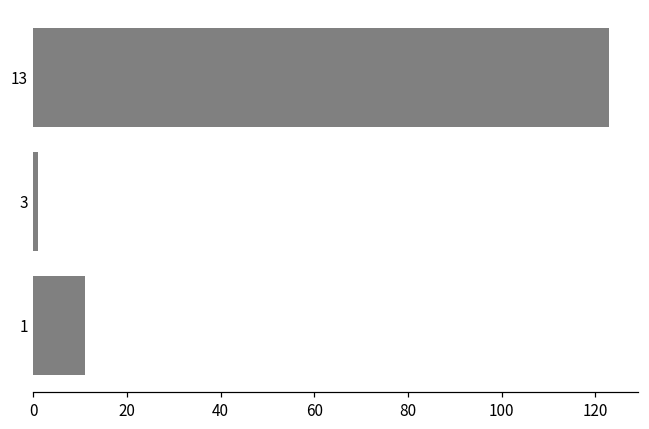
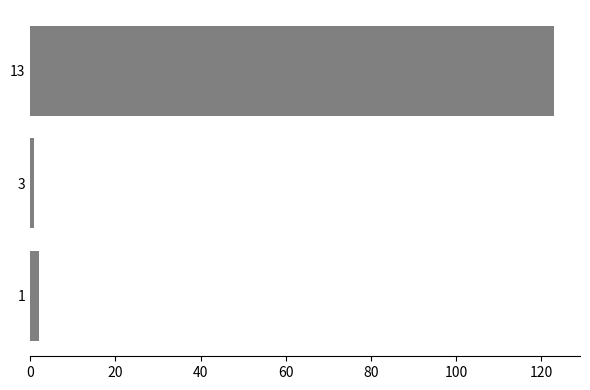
  {
    "13": 123,
    "3": 1,
-   "1": 11
+   "1": 2
  }
